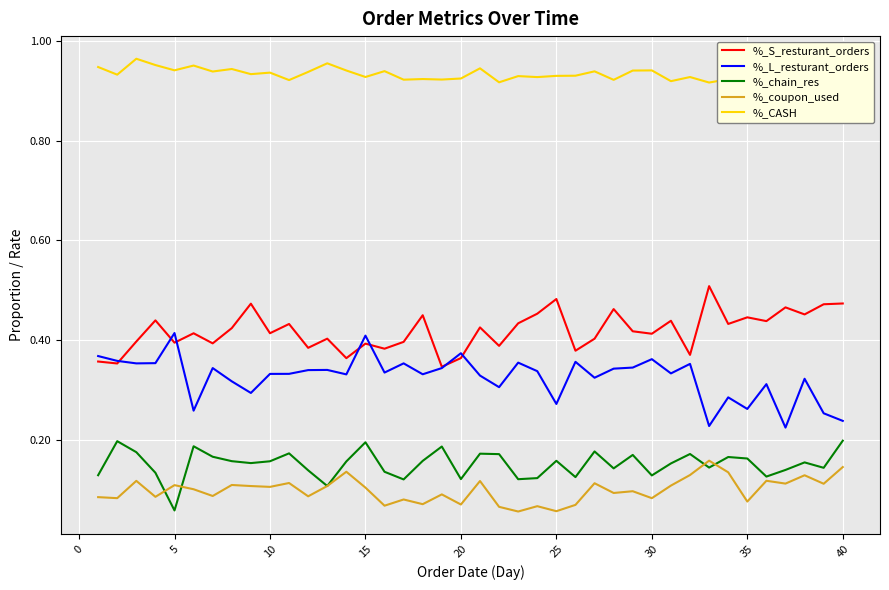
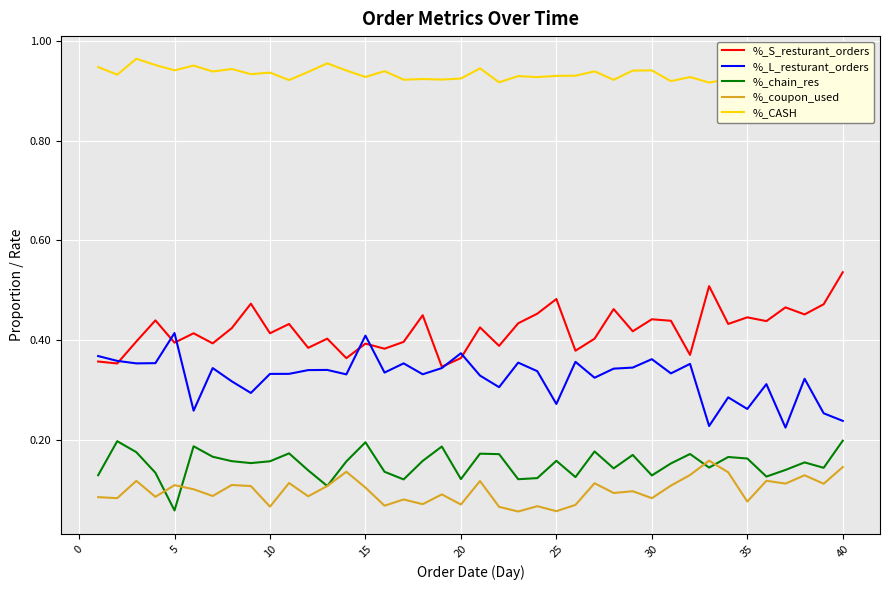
  {
    "%_S_resturant_orders": {
      "5": 0.39,
      "10": 0.41,
      "15": 0.39,
      "20": 0.36,
      "25": 0.48,
-     "30": 0.41,
+     "30": 0.44,
      "35": 0.45,
-     "40": 0.47
+     "40": 0.54
    },
    "%_L_resturant_orders": {
      "5": 0.41,
      "10": 0.33,
      "15": 0.41,
      "20": 0.37,
      "25": 0.27,
      "30": 0.36,
      "35": 0.26,
      "40": 0.24
    },
    "%_chain_res": {
      "5": 0.06,
      "10": 0.16,
      "15": 0.20,
      "20": 0.12,
      "25": 0.16,
      "30": 0.13,
      "35": 0.16,
      "40": 0.20
    },
    "%_coupon_used": {
      "5": 0.11,
-     "10": 0.11,
+     "10": 0.07,
      "15": 0.10,
      "20": 0.07,
      "25": 0.06,
      "30": 0.08,
      "35": 0.08,
      "40": 0.15
    },
    "%_CASH": {
      "5": 0.94,
      "10": 0.94,
      "15": 0.93,
      "20": 0.92,
      "25": 0.93,
      "30": 0.94
    }
  }
